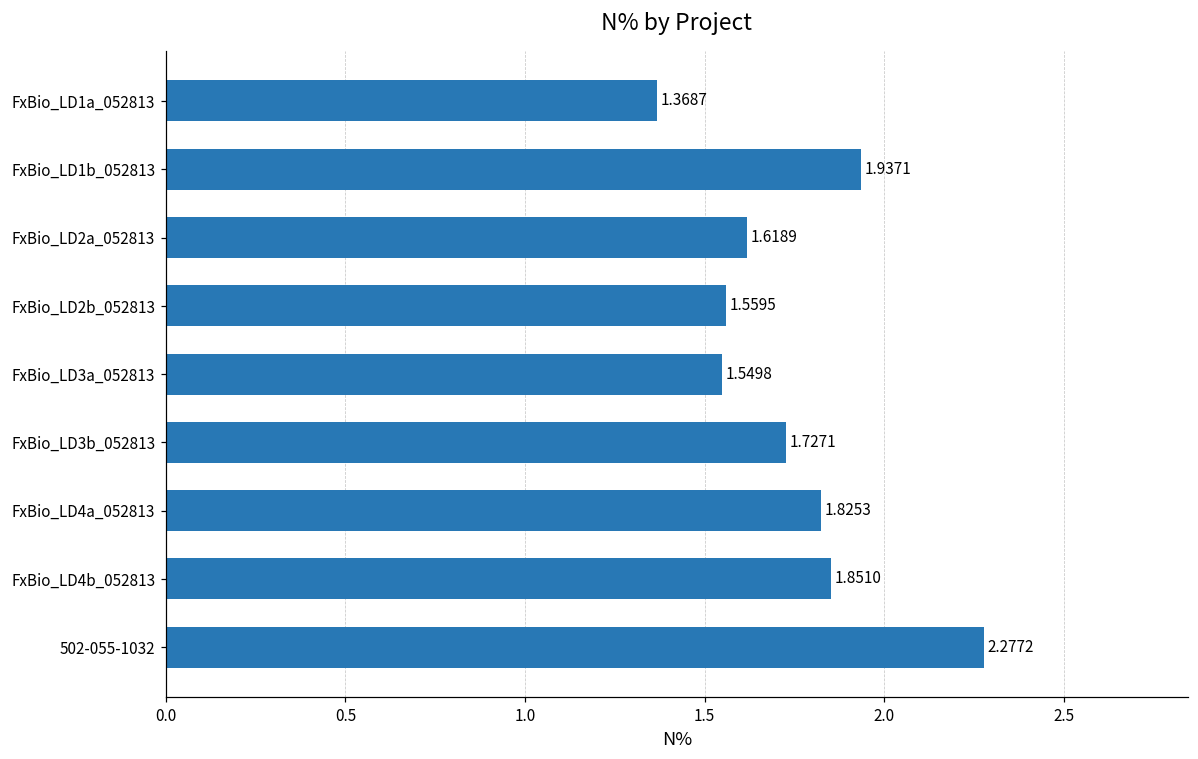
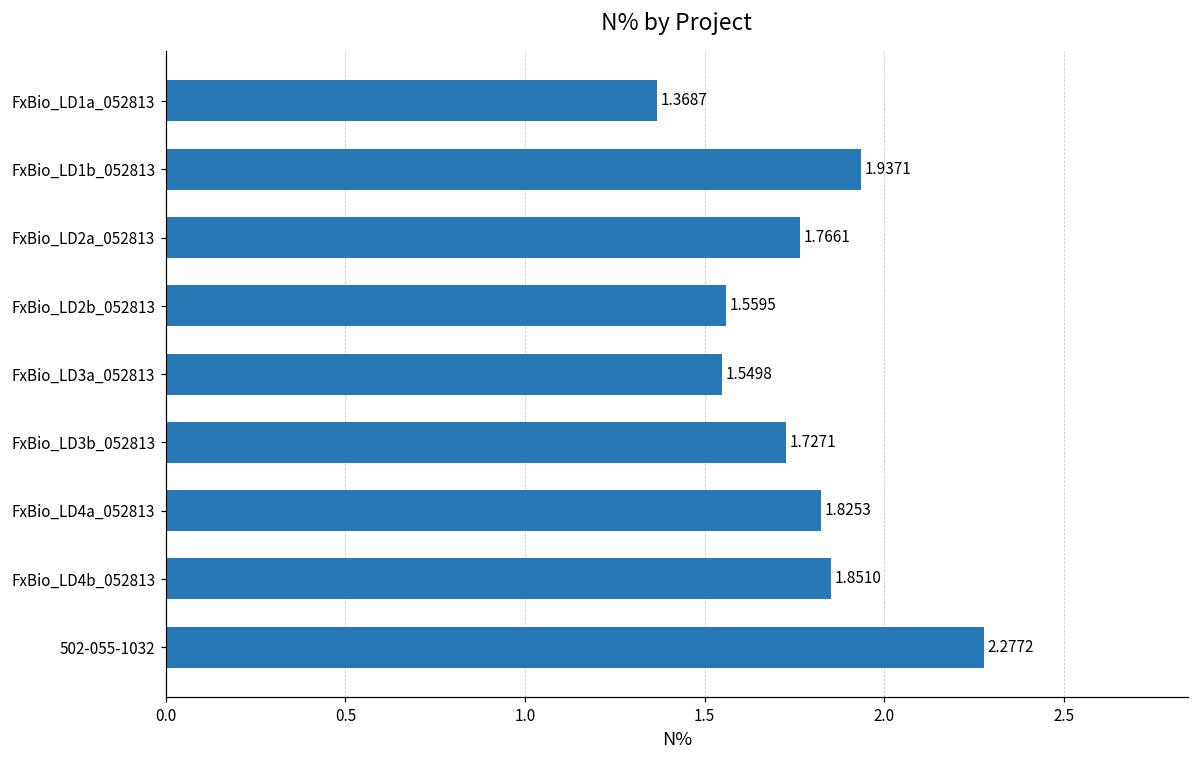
  {
    "FxBio_LD1a_052813": 1.3687,
    "FxBio_LD1b_052813": 1.9371,
-   "FxBio_LD2a_052813": 1.6189,
+   "FxBio_LD2a_052813": 1.7661,
    "FxBio_LD2b_052813": 1.5595,
    "FxBio_LD3a_052813": 1.5498,
    "FxBio_LD3b_052813": 1.7271,
    "FxBio_LD4a_052813": 1.8253,
    "FxBio_LD4b_052813": 1.8510,
    "502-055-1032": 2.2772
  }
